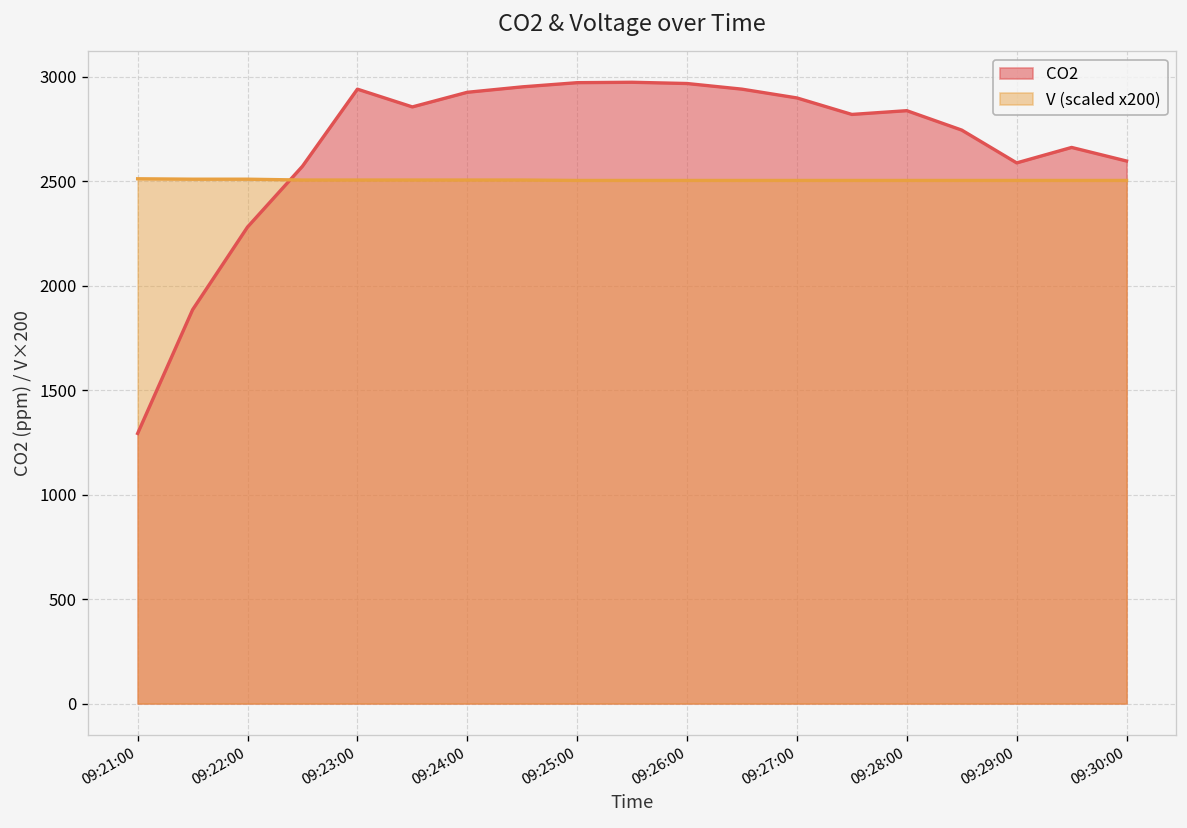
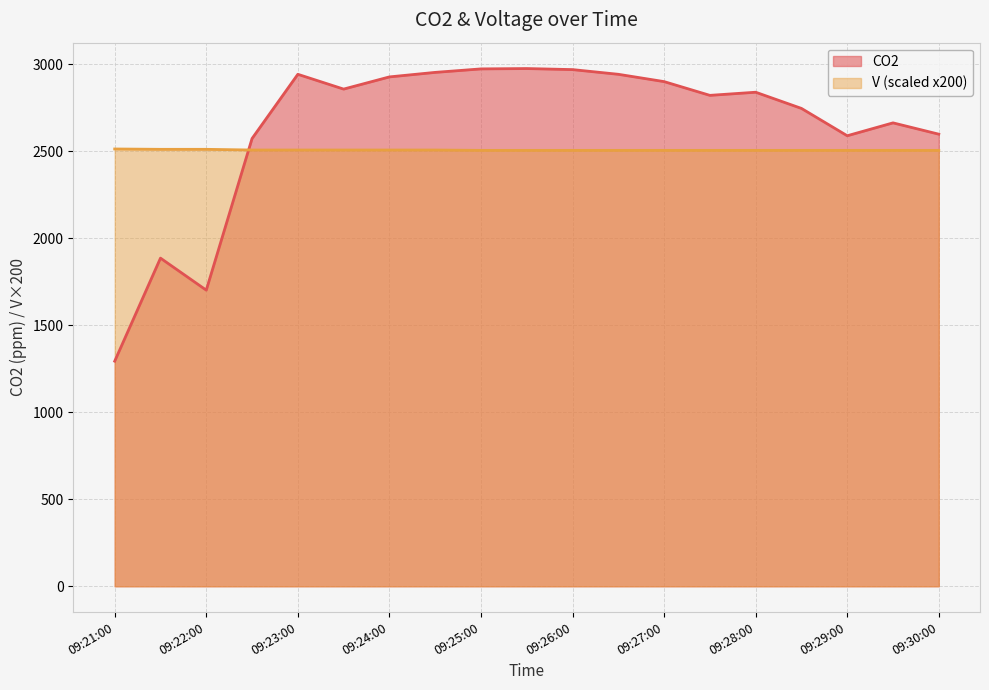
  {
    "CO2": {
      "09:21:00": 1290,
-     "09:22:00": 2280,
+     "09:22:00": 1700,
      "09:23:00": 2940,
      "09:24:00": 2930,
      "09:25:00": 2970,
      "09:26:00": 2970,
      "09:27:00": 2900,
      "09:28:00": 2840,
      "09:29:00": 2590,
      "09:30:00": 2600
    },
    "V (scaled x200)": {
      "09:21:00": 2510,
      "09:22:00": 2510,
      "09:23:00": 2510,
      "09:24:00": 2510,
      "09:25:00": 2500,
      "09:26:00": 2500,
      "09:27:00": 2500,
      "09:28:00": 2500,
      "09:29:00": 2500,
      "09:30:00": 2500
    }
  }
